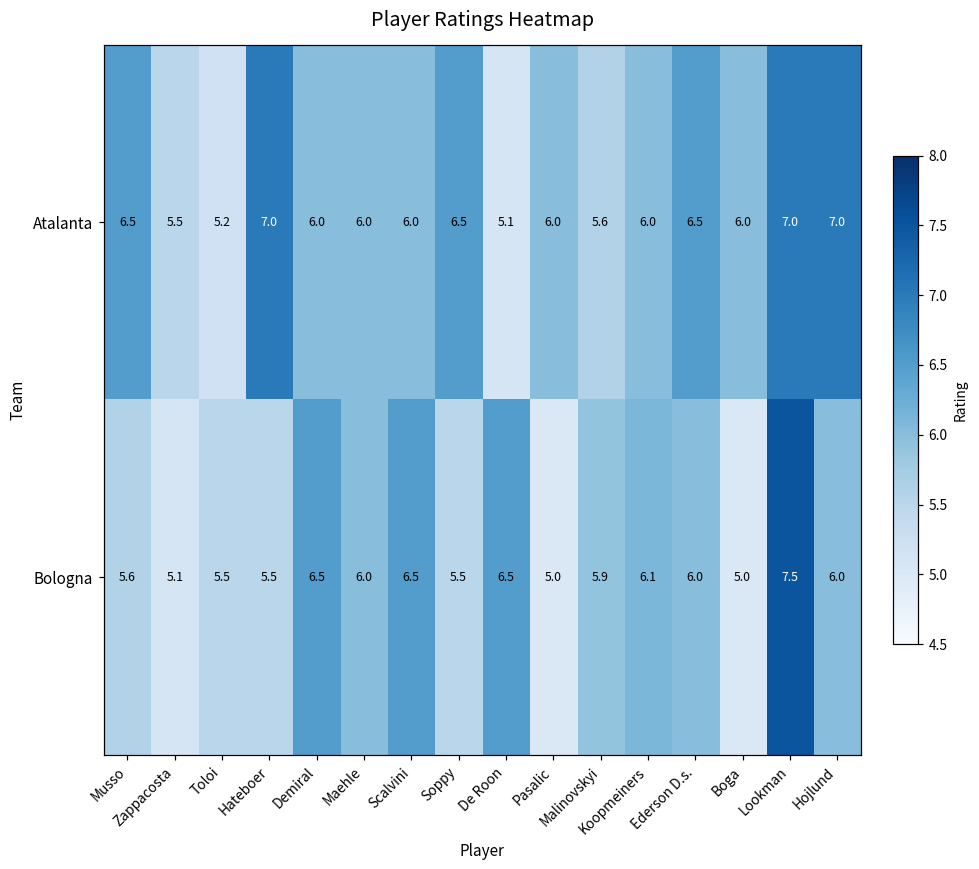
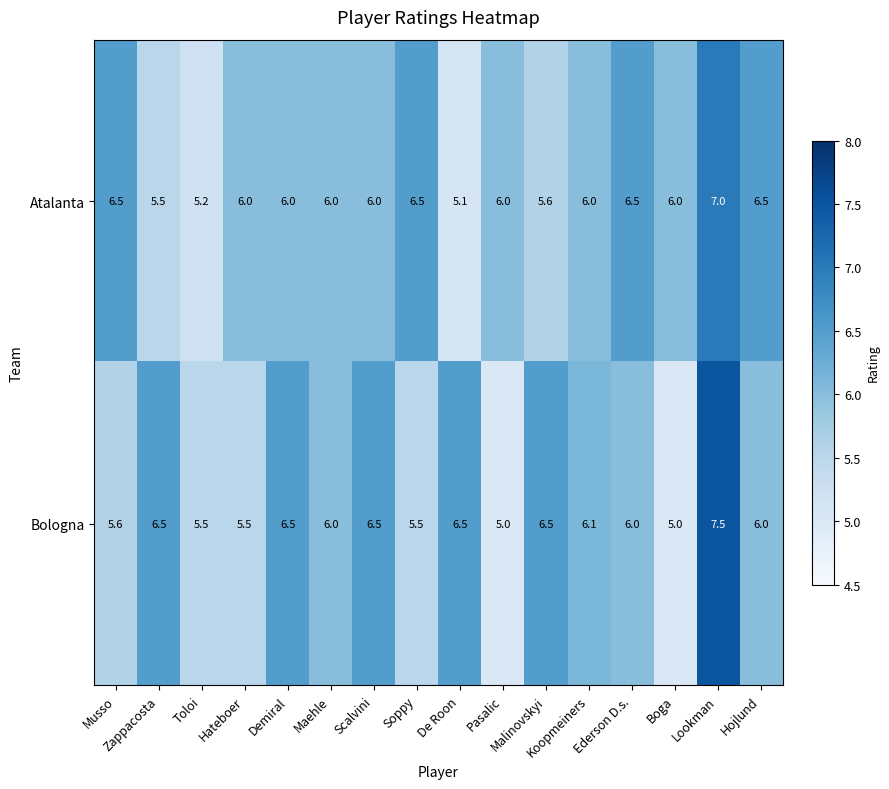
  {
    "Atalanta": {
      "Musso": 6.5,
      "Zappacosta": 5.5,
      "Toloi": 5.2,
-     "Hateboer": 7.0,
+     "Hateboer": 6.0,
      "Demiral": 6.0,
      "Maehle": 6.0,
      "Scalvini": 6.0,
      "Soppy": 6.5,
      "De Roon": 5.1,
      "Pasalic": 6.0,
      "Malinovskyi": 5.6,
      "Koopmeiners": 6.0,
      "Ederson D.s.": 6.5,
      "Boga": 6.0,
      "Lookman": 7.0,
-     "Hojlund": 7.0
+     "Hojlund": 6.5
    },
    "Bologna": {
      "Musso": 5.6,
-     "Zappacosta": 5.1,
+     "Zappacosta": 6.5,
      "Toloi": 5.5,
      "Hateboer": 5.5,
      "Demiral": 6.5,
      "Maehle": 6.0,
      "Scalvini": 6.5,
      "Soppy": 5.5,
      "De Roon": 6.5,
      "Pasalic": 5.0,
-     "Malinovskyi": 5.9,
+     "Malinovskyi": 6.5,
      "Koopmeiners": 6.1,
      "Ederson D.s.": 6.0,
      "Boga": 5.0,
      "Lookman": 7.5,
      "Hojlund": 6.0
    }
  }
